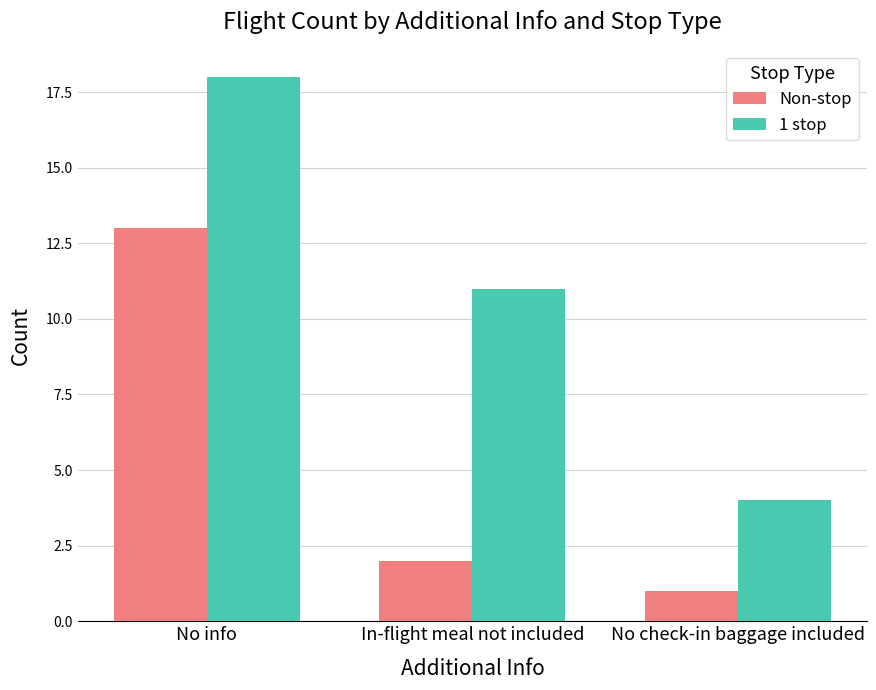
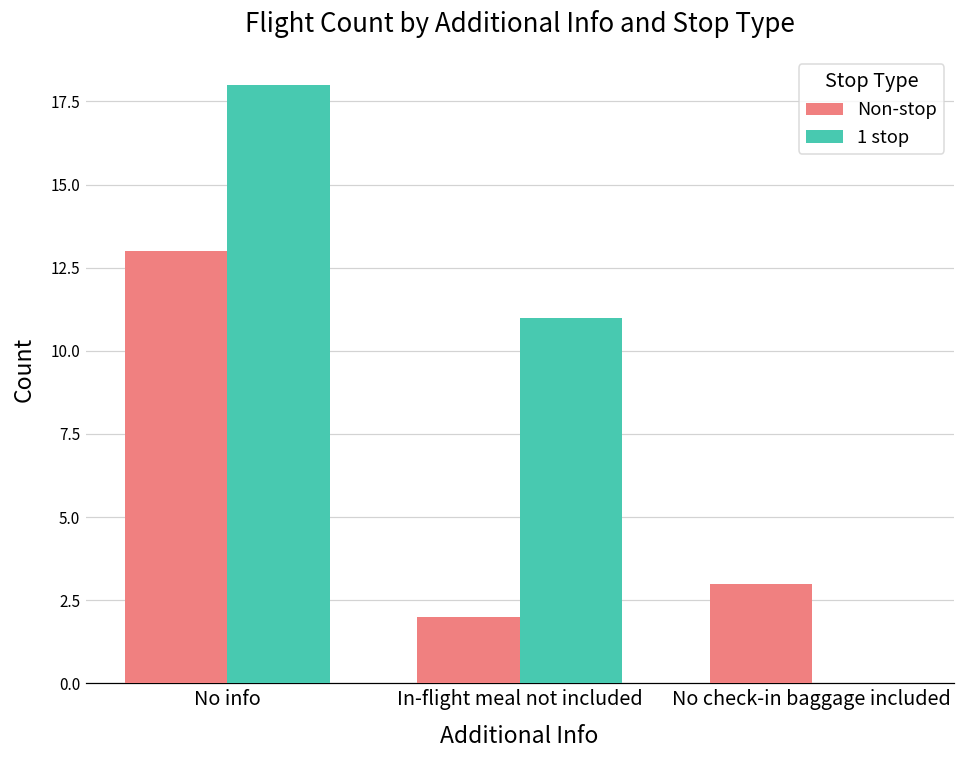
  {
    "Non-stop": {
      "No info": 13,
      "In-flight meal not included": 2,
-     "No check-in baggage included": 1
+     "No check-in baggage included": 3
    },
    "1 stop": {
      "No info": 18,
      "In-flight meal not included": 11,
-     "No check-in baggage included": 4
+     "No check-in baggage included": 0
    }
  }
